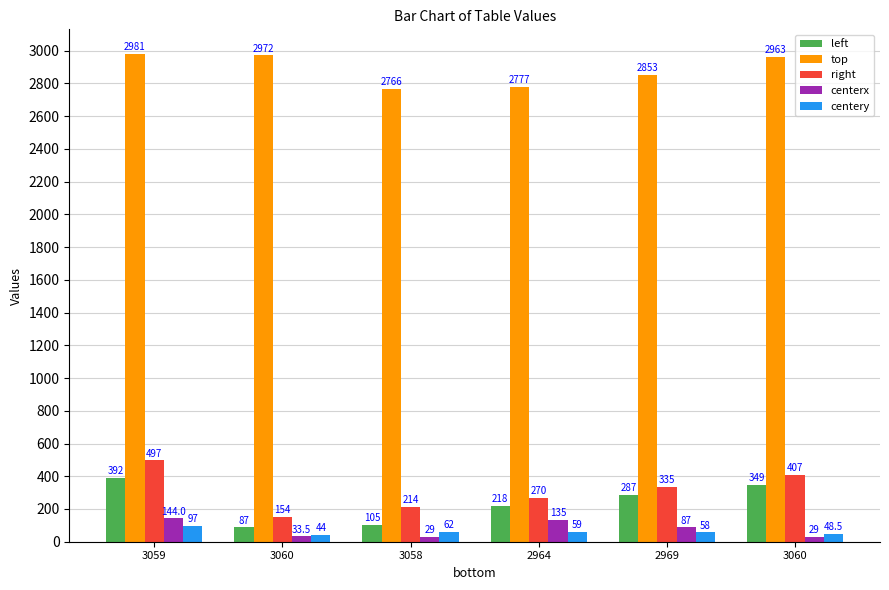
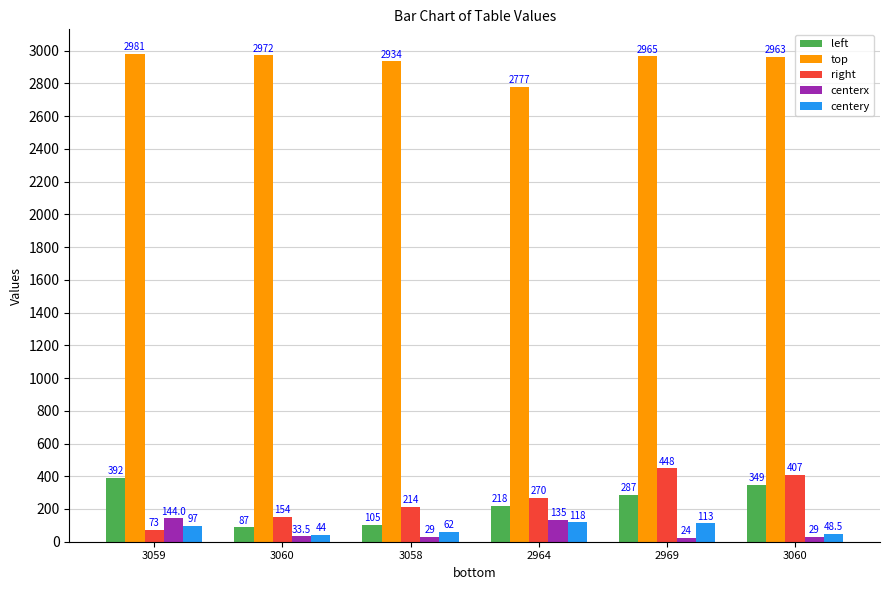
  {
    "left": {
      "3059": 392,
      "3058": 105,
      "2964": 218,
      "2969": 287
    },
    "top": {
      "3059": 2981,
-     "3058": 2766,
+     "3058": 2934,
      "2964": 2777,
-     "2969": 2853
+     "2969": 2965
    },
    "right": {
-     "3059": 497,
+     "3059": 73,
      "3058": 214,
      "2964": 270,
-     "2969": 335
+     "2969": 448
    },
    "centerx": {
      "3059": 144.0,
      "3058": 29,
      "2964": 135,
-     "2969": 87
+     "2969": 24
    },
    "centery": {
      "3059": 97,
      "3058": 62,
-     "2964": 59,
-     "2969": 58
+     "2964": 118,
+     "2969": 113
    }
  }
